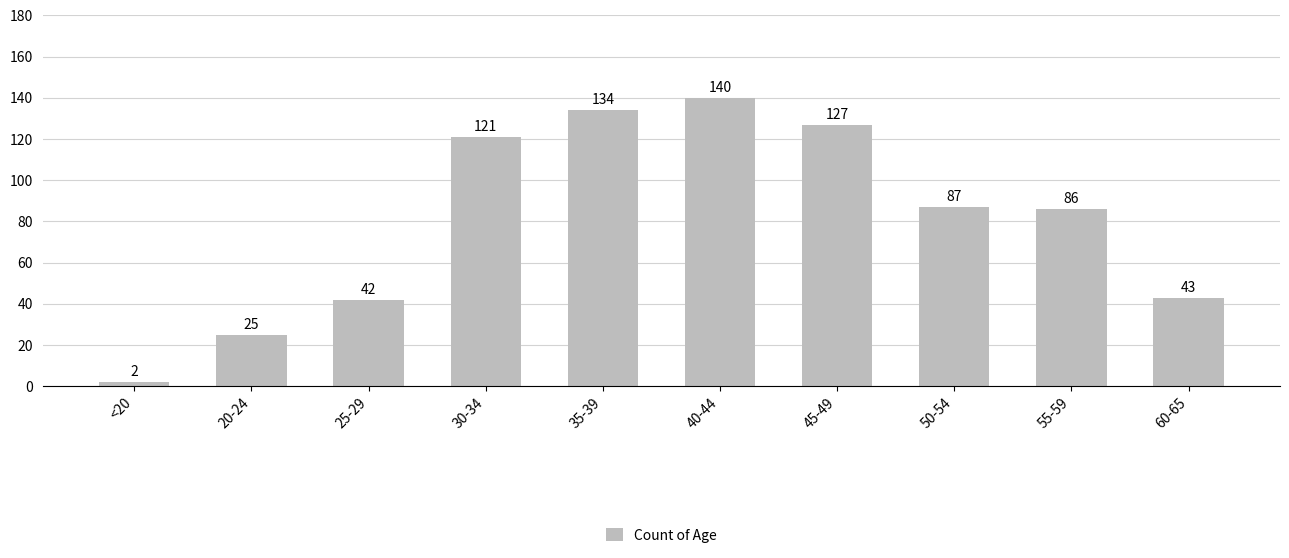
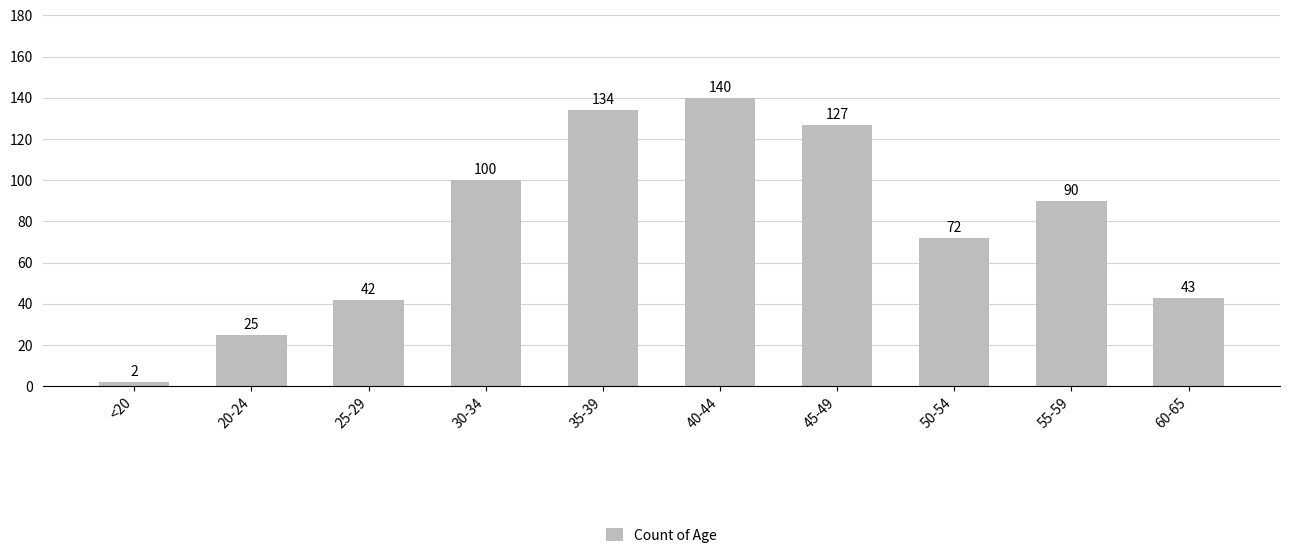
  {
    "<20": 2,
    "20-24": 25,
    "25-29": 42,
-   "30-34": 121,
+   "30-34": 100,
    "35-39": 134,
    "40-44": 140,
    "45-49": 127,
-   "50-54": 87,
-   "55-59": 86,
+   "50-54": 72,
+   "55-59": 90,
    "60-65": 43
  }
